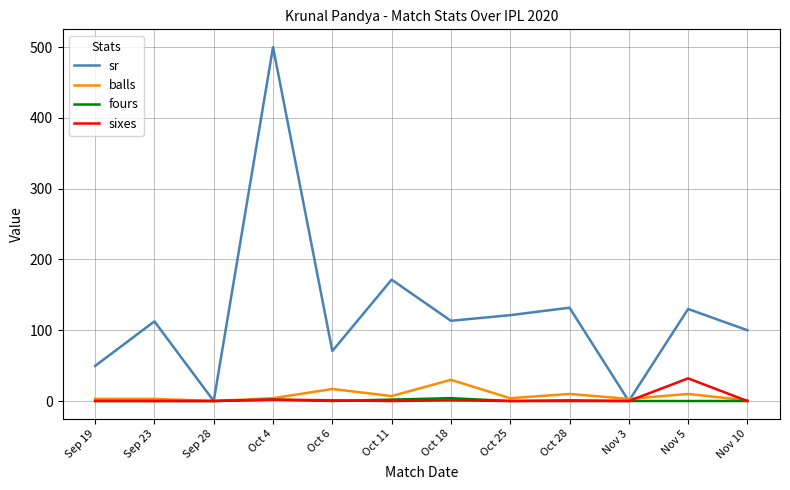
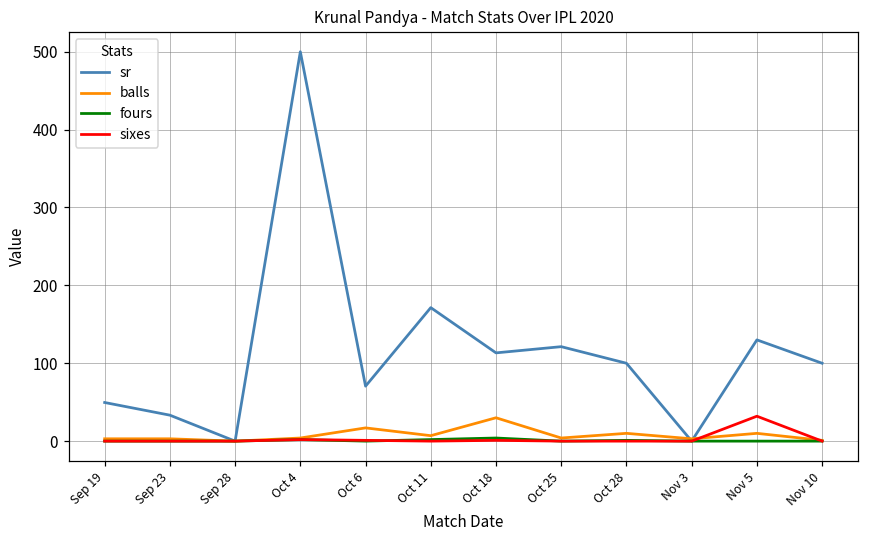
  {
    "sr": {
      "Sep 19": 50,
-     "Sep 23": 110,
+     "Sep 23": 30,
      "Oct 4": 500,
      "Oct 6": 70,
      "Oct 11": 170,
      "Oct 18": 110,
      "Oct 25": 120,
-     "Oct 28": 130,
+     "Oct 28": 100,
      "Nov 5": 130,
      "Nov 10": 100
    },
    "balls": {
      "Oct 6": 20,
      "Oct 11": 10,
      "Oct 18": 30,
      "Oct 25": 0,
      "Oct 28": 10,
      "Nov 5": 10
    },
    "fours": {
      "Nov 5": 0
    },
    "sixes": {
      "Nov 5": 30
    }
  }
